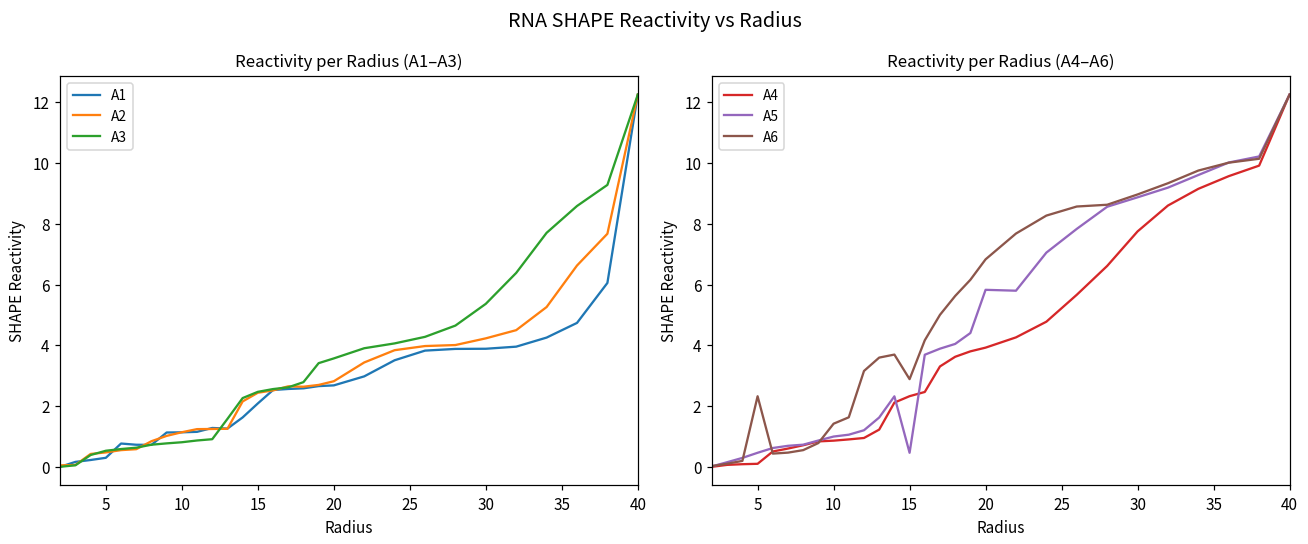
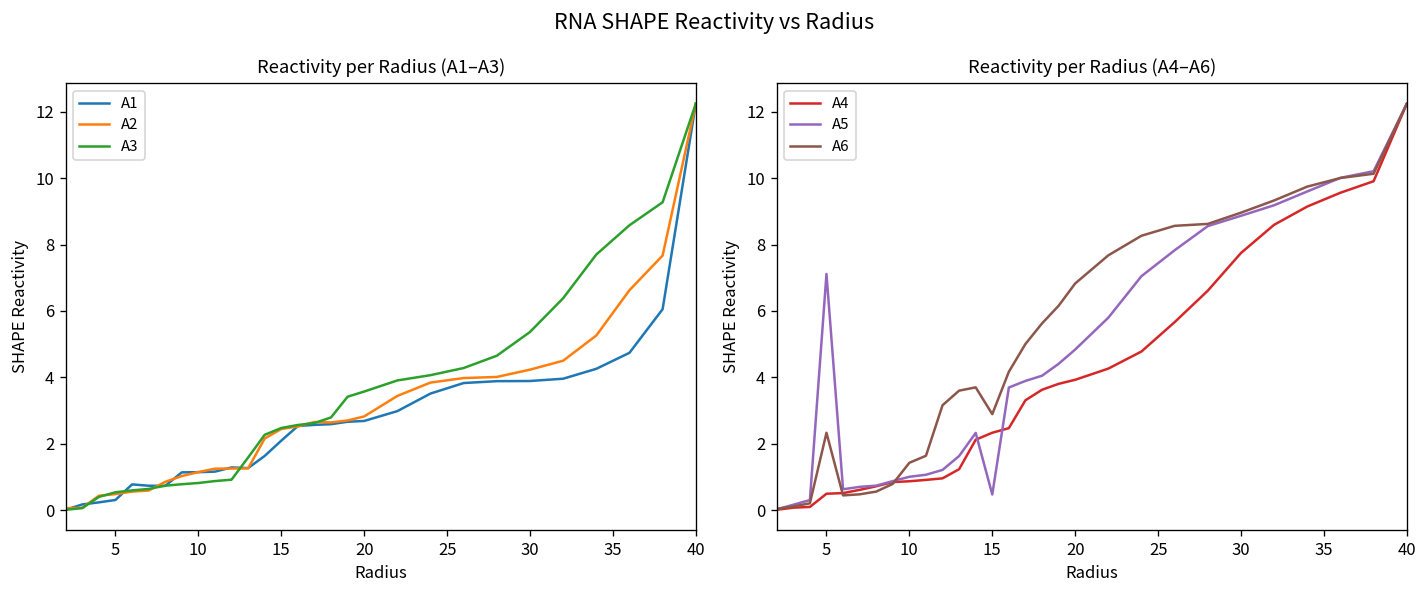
  {
    "Reactivity per Radius (A1–A3)": {
      "A1": {
        "5": 0.3,
        "15": 2.1,
        "20": 2.7,
        "30": 3.9
      },
      "A2": {
        "20": 2.8,
        "30": 4.2
      },
      "A3": {
        "10": 0.8,
        "20": 3.6,
        "30": 5.4
      }
    },
    "Reactivity per Radius (A4–A6)": {
      "A4": {
-       "5": 0.1,
+       "5": 0.5,
        "10": 0.9,
        "15": 2.3,
        "20": 3.9,
        "30": 7.7
      },
      "A5": {
-       "5": 0.5,
+       "5": 7.1,
        "10": 1.0,
        "15": 0.5,
-       "20": 5.8,
+       "20": 4.8,
        "30": 8.9
      },
      "A6": {
        "5": 2.3,
        "10": 1.4,
        "15": 2.9,
        "20": 6.8,
        "30": 9.0
      }
    }
  }
